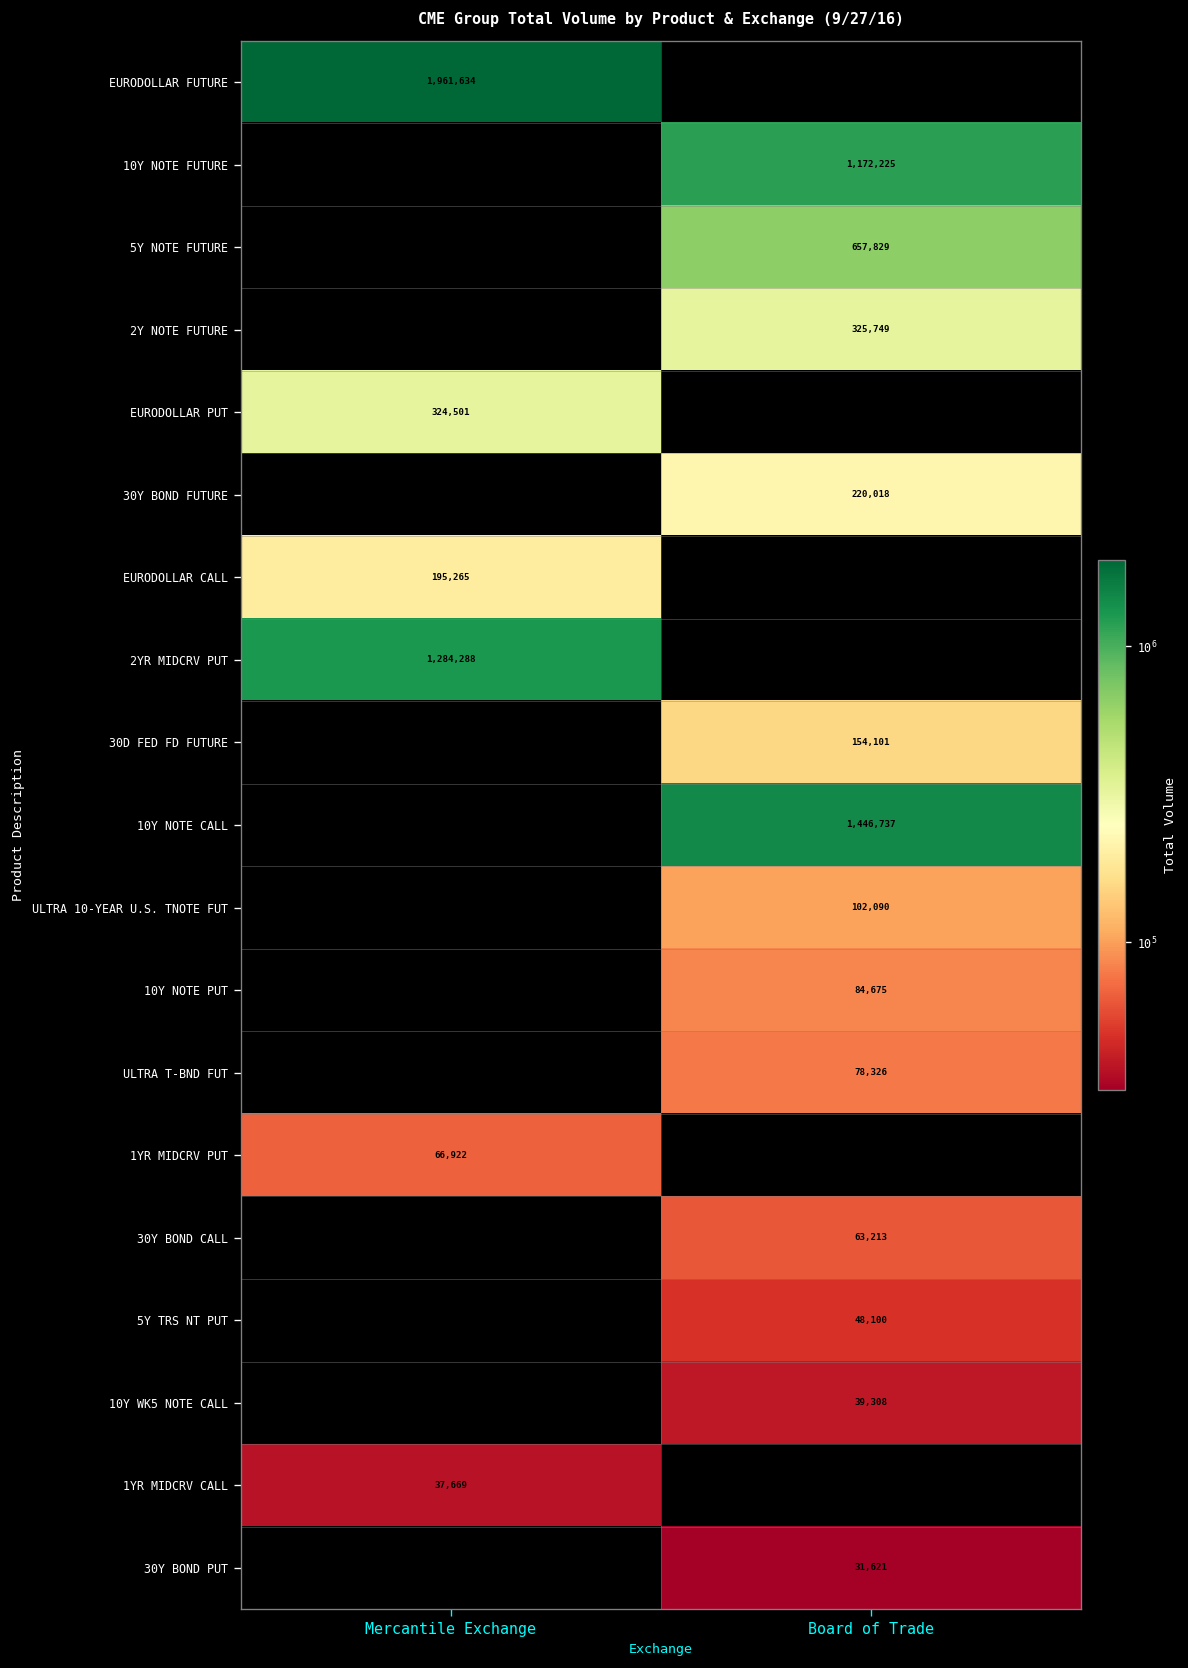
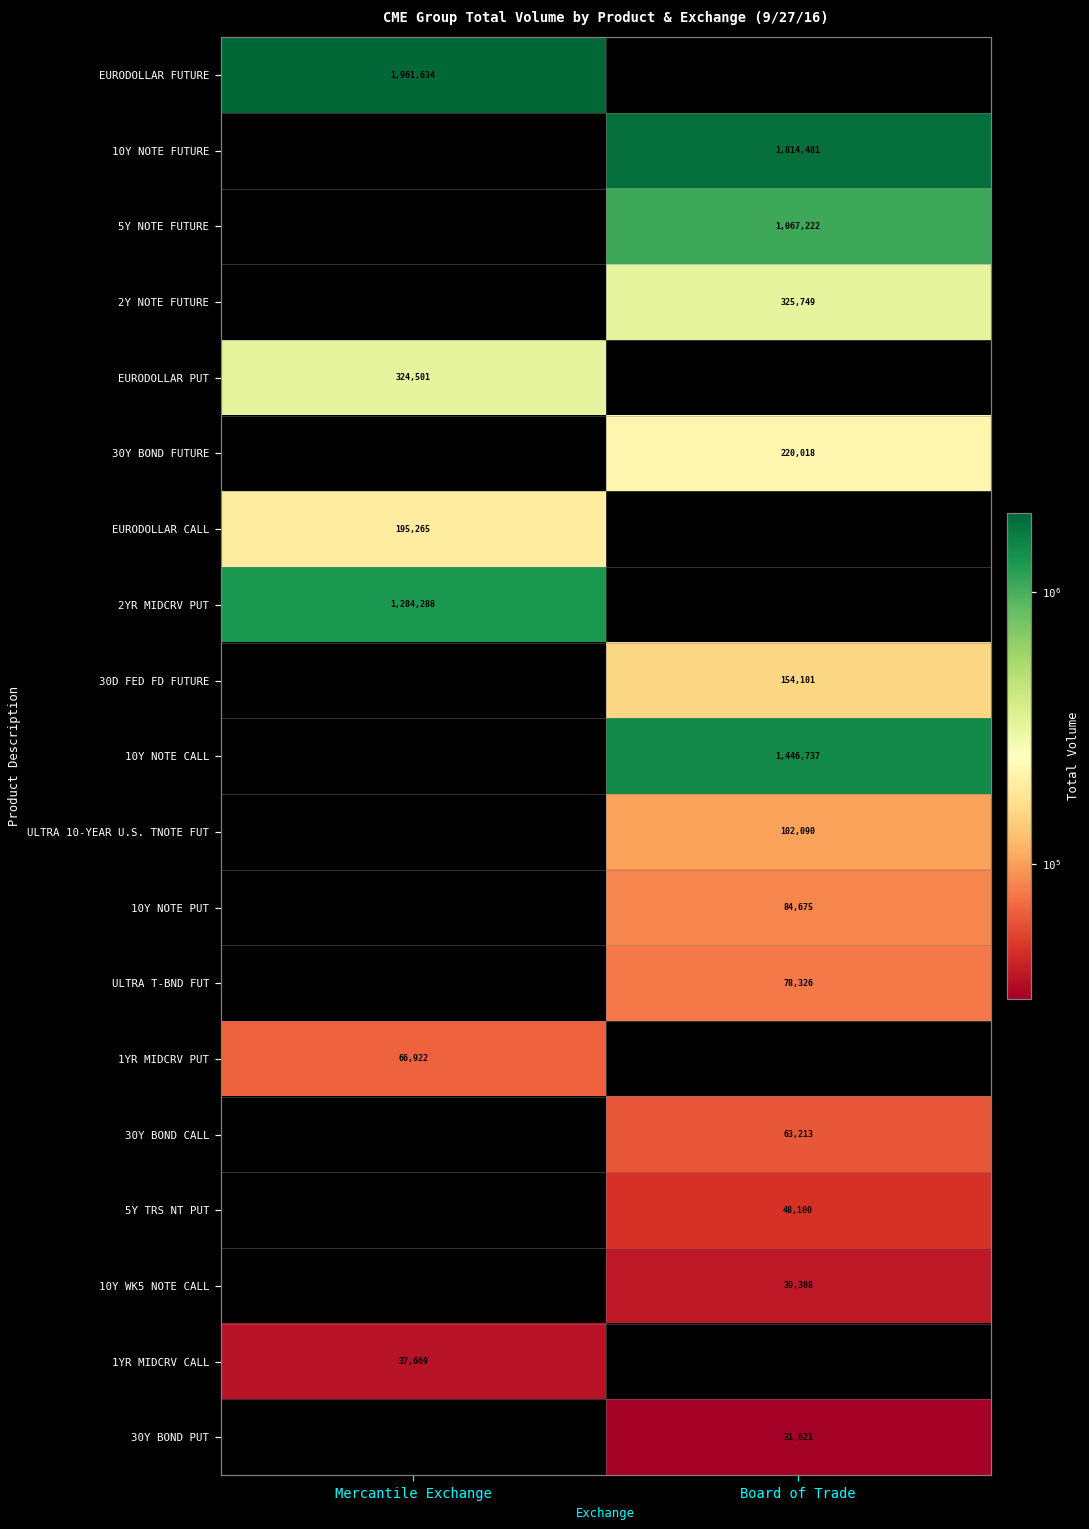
  {
    "EURODOLLAR FUTURE": {
      "Mercantile Exchange": "1,961,634"
    },
    "10Y NOTE FUTURE": {
-     "Board of Trade": "1,172,225"
+     "Board of Trade": "1,814,481"
    },
    "5Y NOTE FUTURE": {
-     "Board of Trade": "657,829"
+     "Board of Trade": "1,067,222"
    },
    "2Y NOTE FUTURE": {
      "Board of Trade": "325,749"
    },
    "EURODOLLAR PUT": {
      "Mercantile Exchange": "324,501"
    },
    "30Y BOND FUTURE": {
      "Board of Trade": "220,018"
    },
    "EURODOLLAR CALL": {
      "Mercantile Exchange": "195,265"
    },
    "2YR MIDCRV PUT": {
      "Mercantile Exchange": "1,284,288"
    },
    "30D FED FD FUTURE": {
      "Board of Trade": "154,101"
    },
    "10Y NOTE CALL": {
      "Board of Trade": "1,446,737"
    },
    "ULTRA 10-YEAR U.S. TNOTE FUT": {
      "Board of Trade": "102,090"
    },
    "10Y NOTE PUT": {
      "Board of Trade": "84,675"
    },
    "ULTRA T-BND FUT": {
      "Board of Trade": "78,326"
    },
    "1YR MIDCRV PUT": {
      "Mercantile Exchange": "66,922"
    },
    "30Y BOND CALL": {
      "Board of Trade": "63,213"
    },
    "5Y TRS NT PUT": {
      "Board of Trade": "48,100"
    },
    "10Y WK5 NOTE CALL": {
      "Board of Trade": "39,308"
    },
    "1YR MIDCRV CALL": {
      "Mercantile Exchange": "37,669"
    },
    "30Y BOND PUT": {
      "Board of Trade": "31,621"
    }
  }
